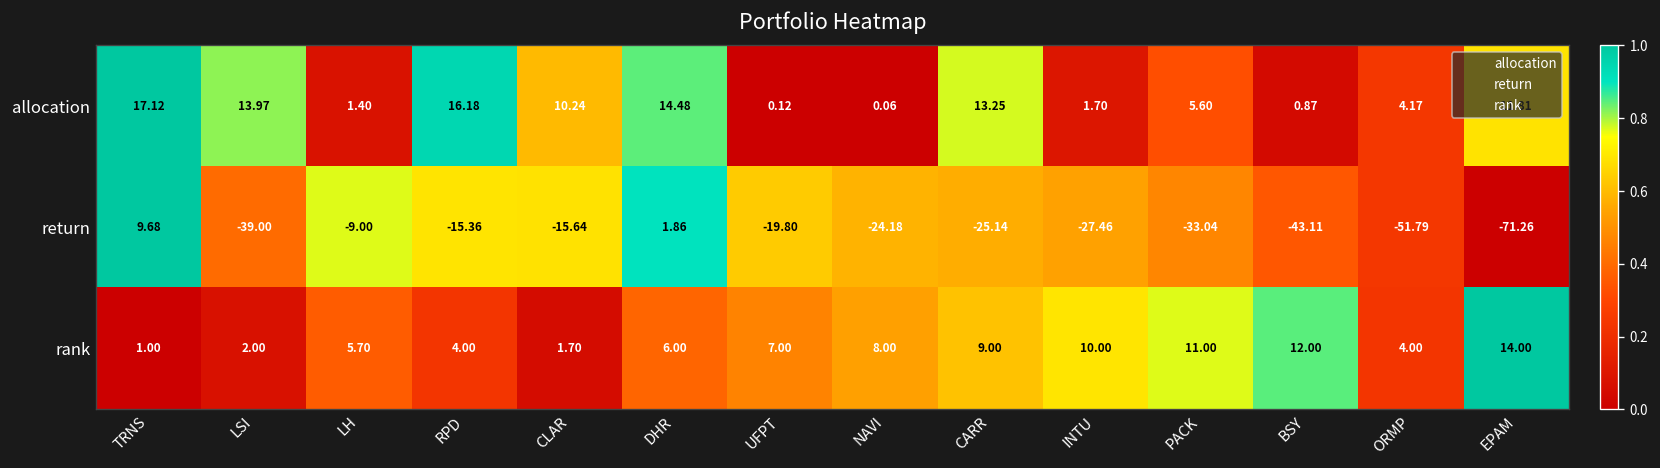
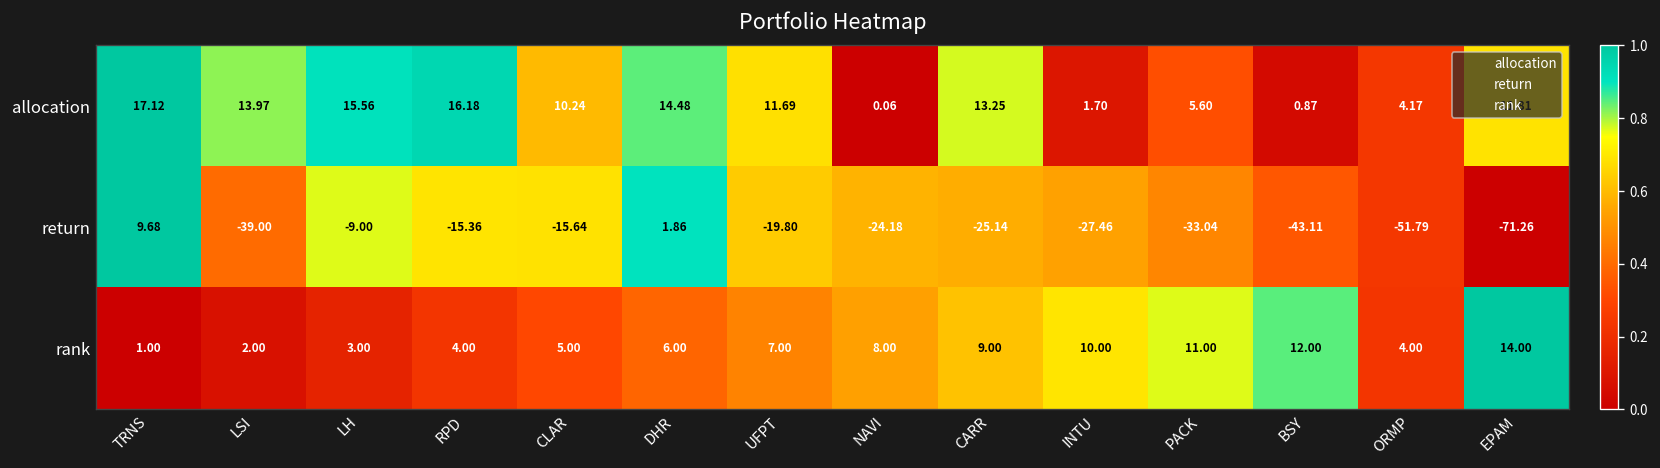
  {
    "allocation": {
      "TRNS": 17.12,
      "LSI": 13.97,
-     "LH": 1.40,
+     "LH": 15.56,
      "RPD": 16.18,
      "CLAR": 10.24,
      "DHR": 14.48,
-     "UFPT": 0.12,
+     "UFPT": 11.69,
      "NAVI": 0.06,
      "CARR": 13.25,
      "INTU": 1.70,
      "PACK": 5.60,
      "BSY": 0.87,
      "ORMP": 4.17
    },
    "return": {
      "TRNS": 9.68,
      "LSI": -39.00,
      "LH": -9.00,
      "RPD": -15.36,
      "CLAR": -15.64,
      "DHR": 1.86,
      "UFPT": -19.80,
      "NAVI": -24.18,
      "CARR": -25.14,
      "INTU": -27.46,
      "PACK": -33.04,
      "BSY": -43.11,
      "ORMP": -51.79,
      "EPAM": -71.26
    },
    "rank": {
      "TRNS": 1.00,
      "LSI": 2.00,
-     "LH": 5.70,
+     "LH": 3.00,
      "RPD": 4.00,
-     "CLAR": 1.70,
+     "CLAR": 5.00,
      "DHR": 6.00,
      "UFPT": 7.00,
      "NAVI": 8.00,
      "CARR": 9.00,
      "INTU": 10.00,
      "PACK": 11.00,
      "BSY": 12.00,
      "ORMP": 4.00,
      "EPAM": 14.00
    }
  }
